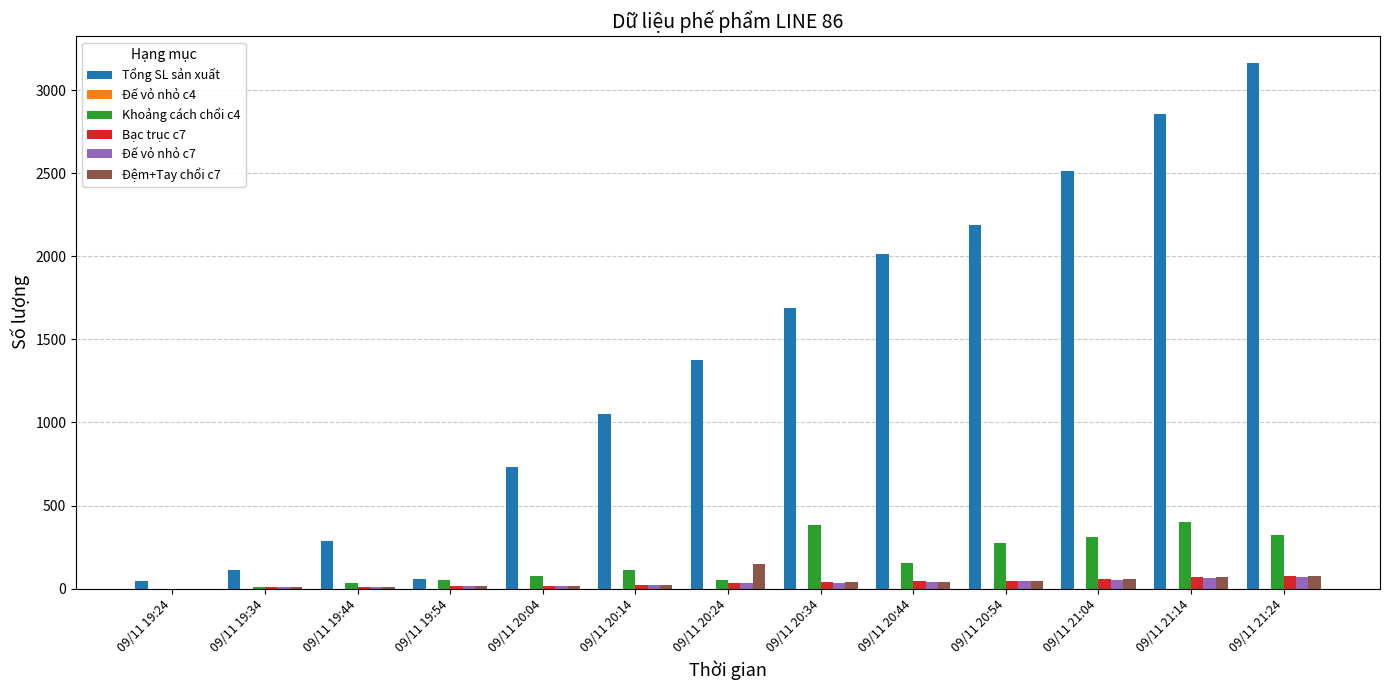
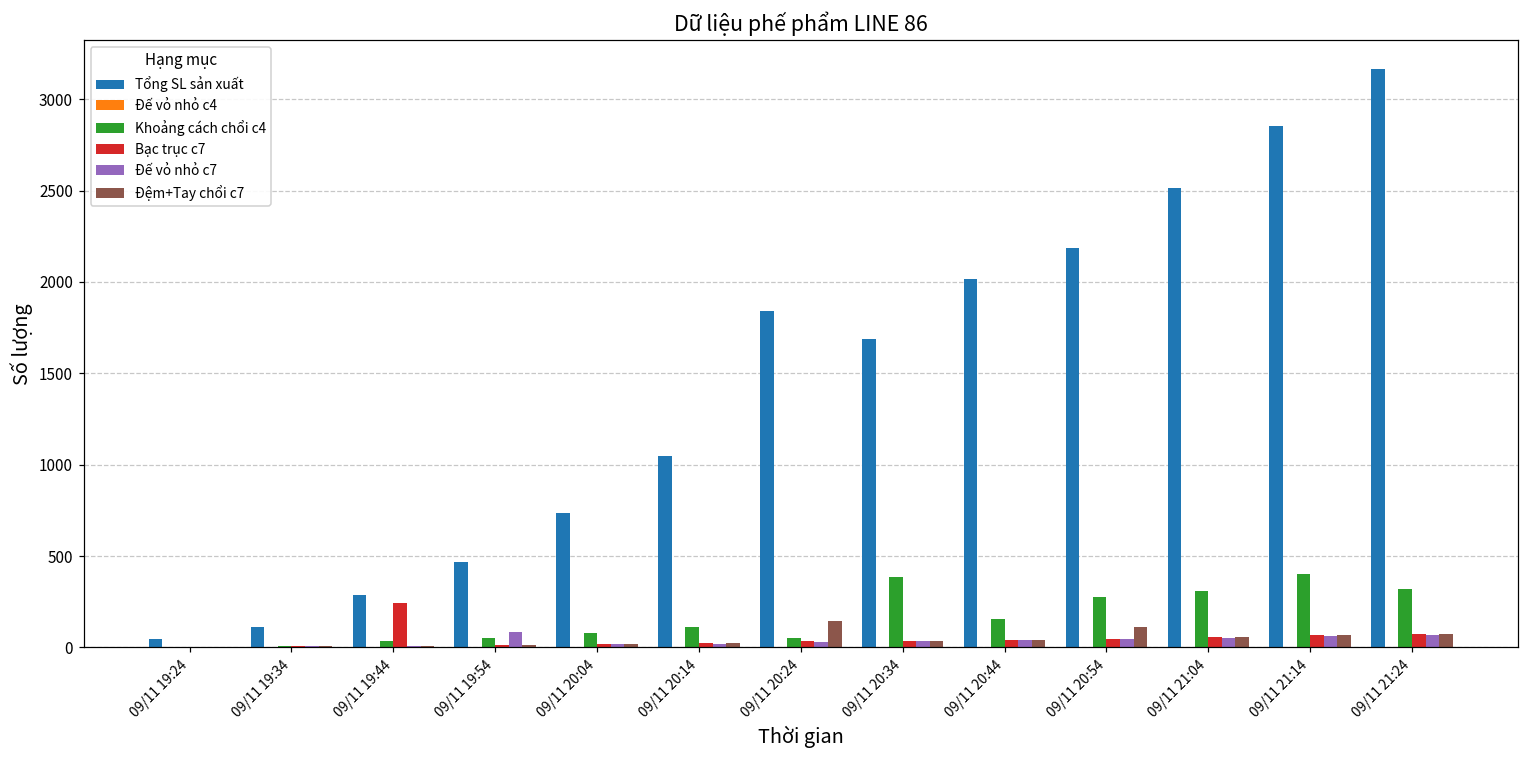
  {
    "Tổng SL sản xuất": {
      "09/11 19:24": 40,
      "09/11 19:34": 110,
      "09/11 19:44": 290,
-     "09/11 19:54": 60,
+     "09/11 19:54": 470,
      "09/11 20:04": 730,
      "09/11 20:14": 1050,
-     "09/11 20:24": 1380,
+     "09/11 20:24": 1840,
      "09/11 20:34": 1690,
      "09/11 20:44": 2010,
      "09/11 20:54": 2190,
      "09/11 21:04": 2520,
      "09/11 21:14": 2860,
      "09/11 21:24": 3170
    },
    "Đế vỏ nhỏ c4": {
      "09/11 19:24": 0,
      "09/11 19:34": 0,
      "09/11 19:44": 0,
      "09/11 19:54": 0,
      "09/11 20:04": 0,
      "09/11 20:14": 0,
      "09/11 20:24": 0,
      "09/11 20:34": 0,
      "09/11 20:44": 0,
      "09/11 20:54": 0,
      "09/11 21:04": 0,
      "09/11 21:14": 0,
      "09/11 21:24": 0
    },
    "Khoảng cách chổi c4": {
      "09/11 19:24": 0,
      "09/11 19:44": 30,
      "09/11 19:54": 50,
      "09/11 20:04": 80,
      "09/11 20:14": 110,
      "09/11 20:24": 50,
      "09/11 20:34": 390,
      "09/11 20:44": 160,
      "09/11 20:54": 280,
      "09/11 21:04": 310,
      "09/11 21:14": 400,
      "09/11 21:24": 320
    },
    "Bạc trục c7": {
      "09/11 19:24": 0,
-     "09/11 19:44": 10,
+     "09/11 19:44": 240,
      "09/11 20:04": 20,
      "09/11 20:14": 20,
      "09/11 20:24": 30,
      "09/11 20:34": 40,
      "09/11 20:44": 40,
      "09/11 20:54": 50,
      "09/11 21:04": 60,
      "09/11 21:14": 70,
      "09/11 21:24": 80
    },
    "Đế vỏ nhỏ c7": {
      "09/11 19:24": 0,
-     "09/11 19:54": 10,
+     "09/11 19:54": 90,
      "09/11 20:04": 20,
      "09/11 20:14": 20,
      "09/11 20:24": 30,
      "09/11 20:34": 40,
      "09/11 20:44": 40,
      "09/11 20:54": 40,
      "09/11 21:04": 50,
      "09/11 21:14": 60,
      "09/11 21:24": 70
    },
    "Đệm+Tay chổi c7": {
      "09/11 19:24": 0,
      "09/11 20:04": 20,
      "09/11 20:14": 20,
      "09/11 20:24": 150,
      "09/11 20:34": 40,
      "09/11 20:44": 40,
-     "09/11 20:54": 50,
+     "09/11 20:54": 110,
      "09/11 21:04": 60,
      "09/11 21:14": 70,
      "09/11 21:24": 70
    }
  }
